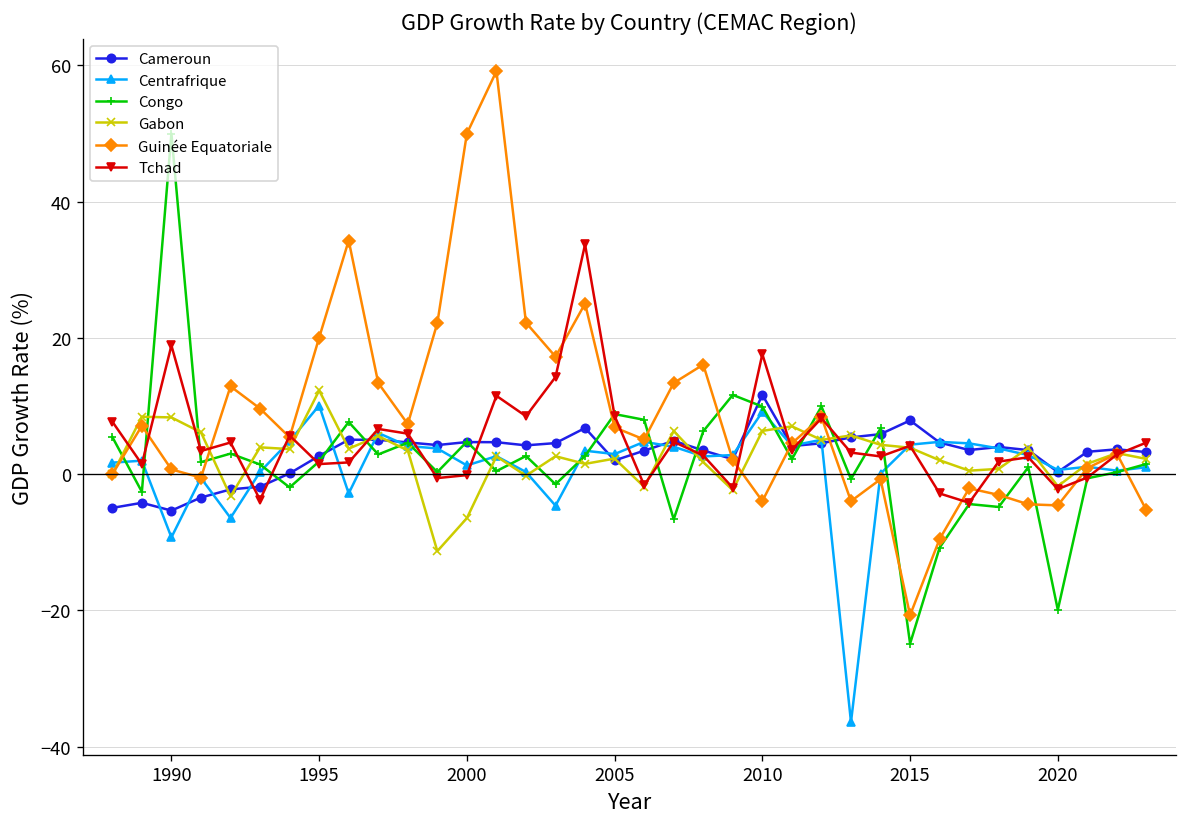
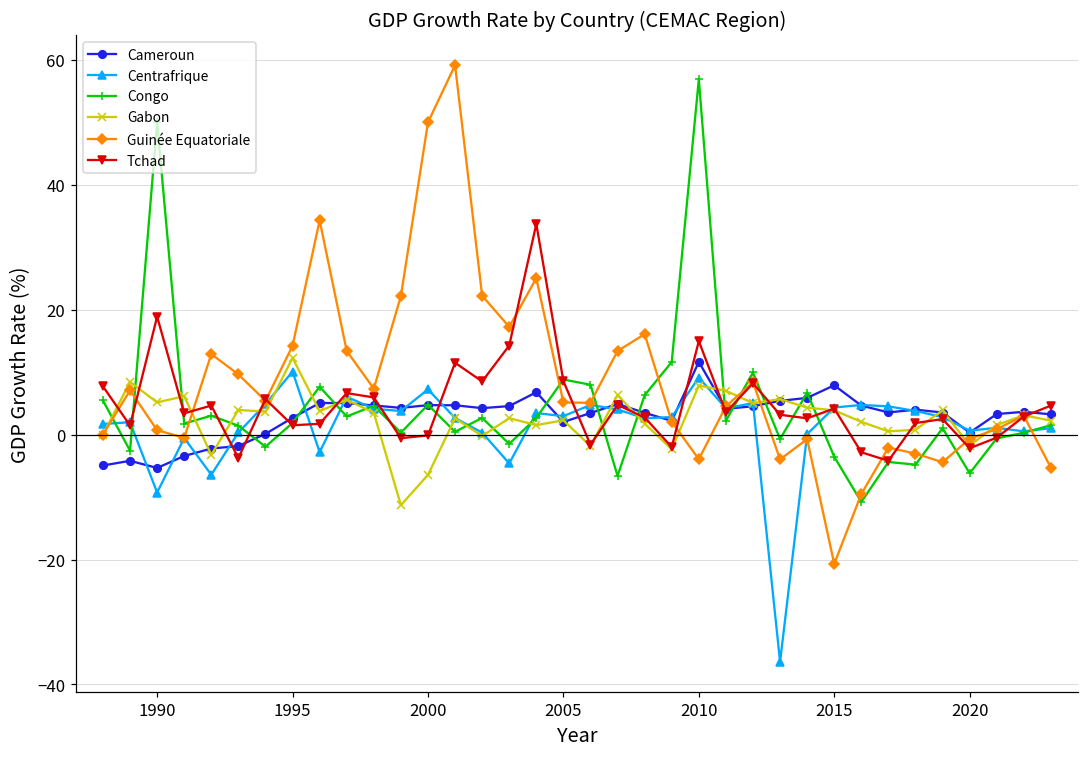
  {
    "Cameroun": {
      "1990": -5,
      "1995": 3,
      "2010": 12,
      "2015": 8
    },
    "Centrafrique": {
      "1990": -9,
      "1995": 10,
-     "2000": 1,
+     "2000": 7,
      "2005": 3,
      "2010": 9
    },
    "Congo": {
-     "2010": 10,
-     "2015": -25,
-     "2020": -20
+     "2010": 57,
+     "2015": -4,
+     "2020": -6
    },
    "Gabon": {
-     "1990": 8,
+     "1990": 5,
      "1995": 12,
      "2000": -6,
-     "2010": 6
+     "2010": 8
    },
    "Guinée Equatoriale": {
      "1990": 1,
-     "1995": 20,
+     "1995": 14,
      "2000": 50,
-     "2005": 7,
+     "2005": 5,
      "2010": -4,
      "2015": -21,
-     "2020": -5
+     "2020": -1
    },
    "Tchad": {
      "1990": 19,
      "2000": 0,
-     "2010": 18
+     "2010": 15
    }
  }
